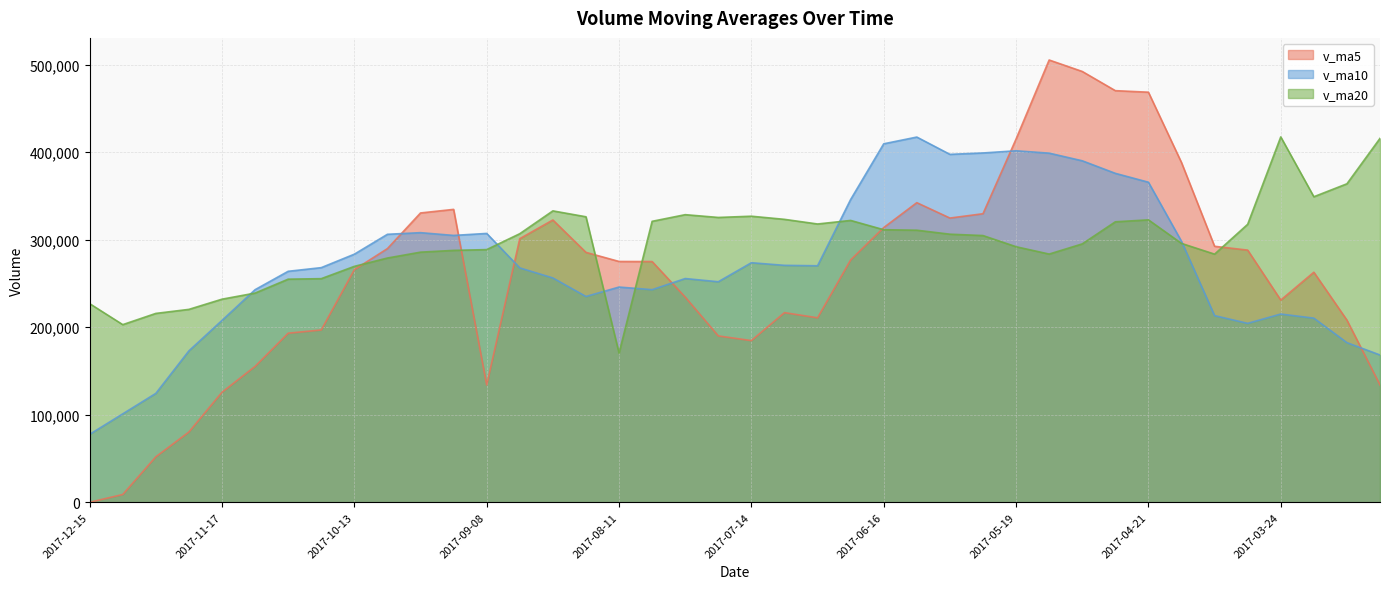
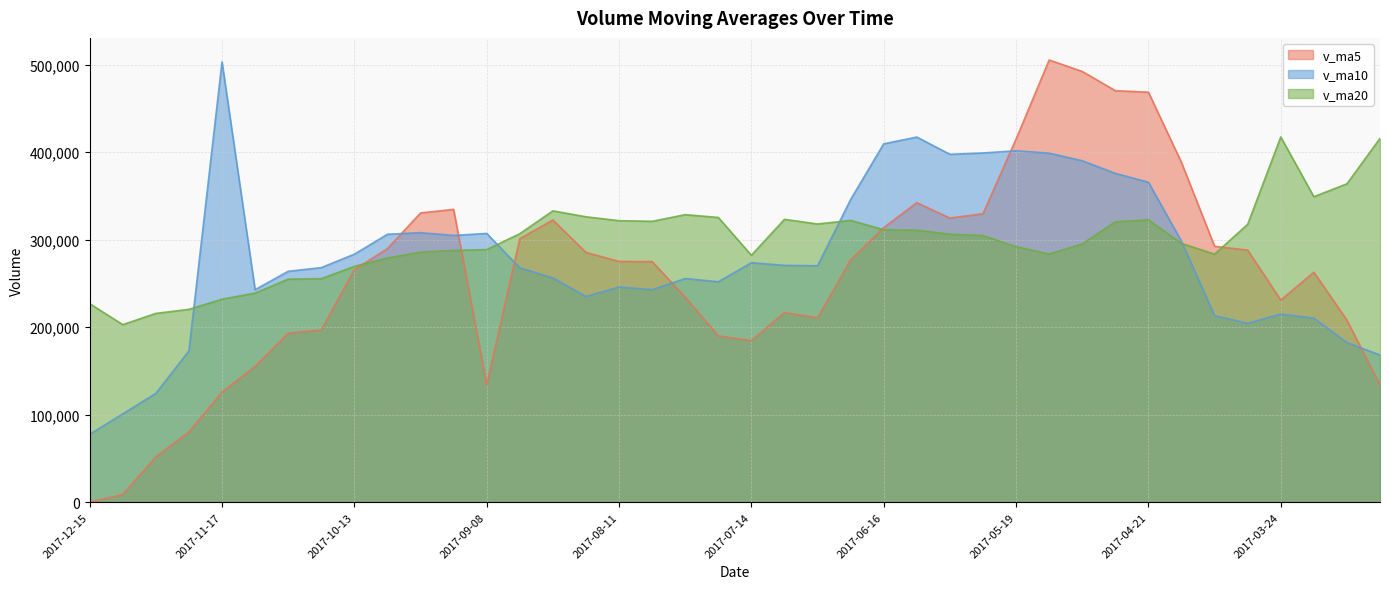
  {
    "v_ma5": {
      "2017-12-15": "0",
      "2017-11-17": "130,000",
      "2017-10-13": "270,000",
      "2017-09-08": "130,000",
      "2017-08-11": "280,000",
      "2017-07-14": "180,000",
      "2017-05-19": "420,000",
      "2017-04-21": "470,000",
      "2017-03-24": "230,000"
    },
    "v_ma10": {
      "2017-12-15": "80,000",
-     "2017-11-17": "210,000",
+     "2017-11-17": "500,000",
      "2017-10-13": "280,000",
      "2017-09-08": "310,000",
      "2017-08-11": "250,000",
      "2017-07-14": "270,000",
      "2017-06-16": "410,000",
      "2017-05-19": "400,000",
      "2017-04-21": "370,000",
      "2017-03-24": "220,000"
    },
    "v_ma20": {
      "2017-12-15": "230,000",
      "2017-11-17": "230,000",
      "2017-10-13": "270,000",
      "2017-09-08": "290,000",
-     "2017-08-11": "170,000",
-     "2017-07-14": "330,000",
+     "2017-08-11": "320,000",
+     "2017-07-14": "280,000",
      "2017-05-19": "290,000",
      "2017-04-21": "320,000",
      "2017-03-24": "420,000"
    }
  }
